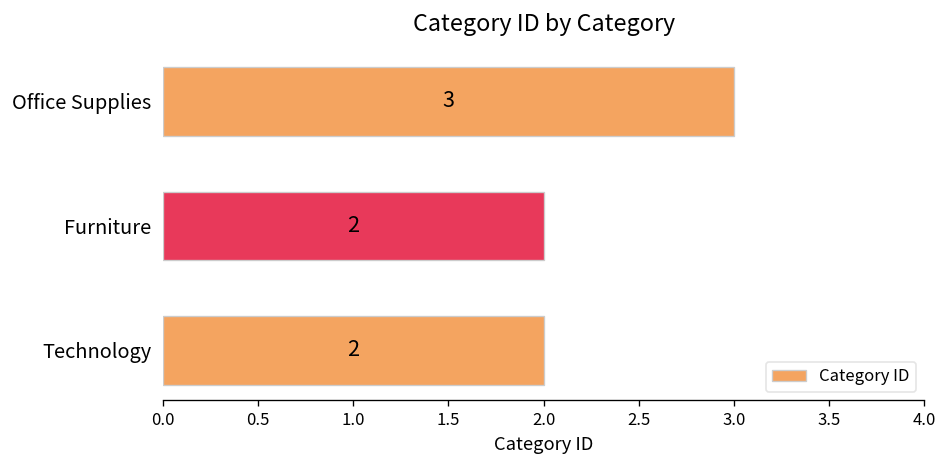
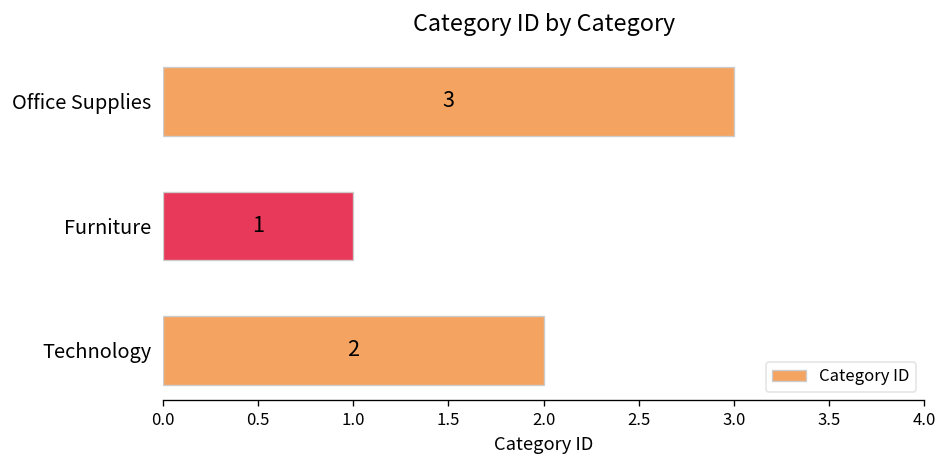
  {
    "Office Supplies": 3,
-   "Furniture": 2,
+   "Furniture": 1,
    "Technology": 2
  }
